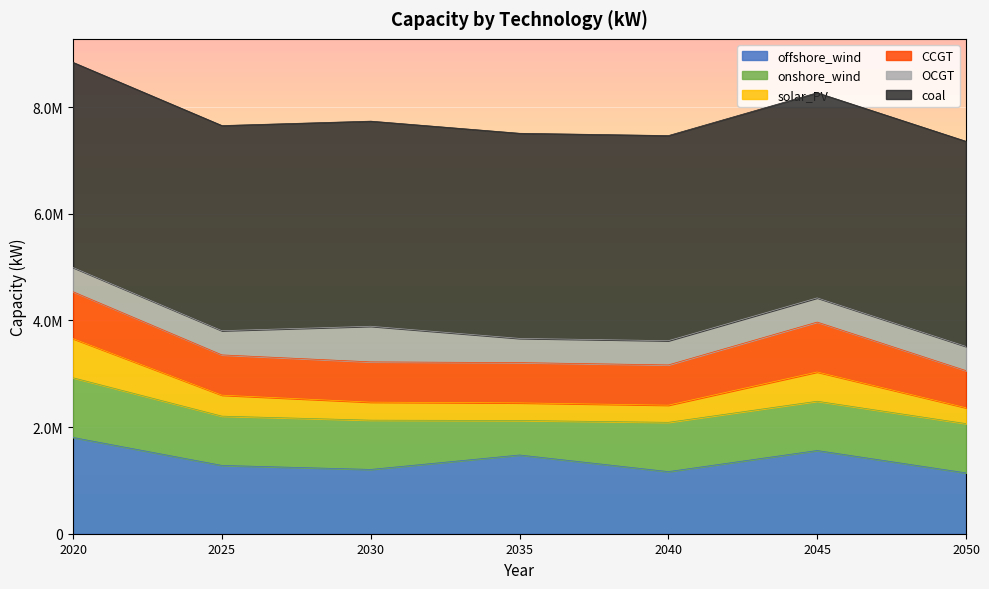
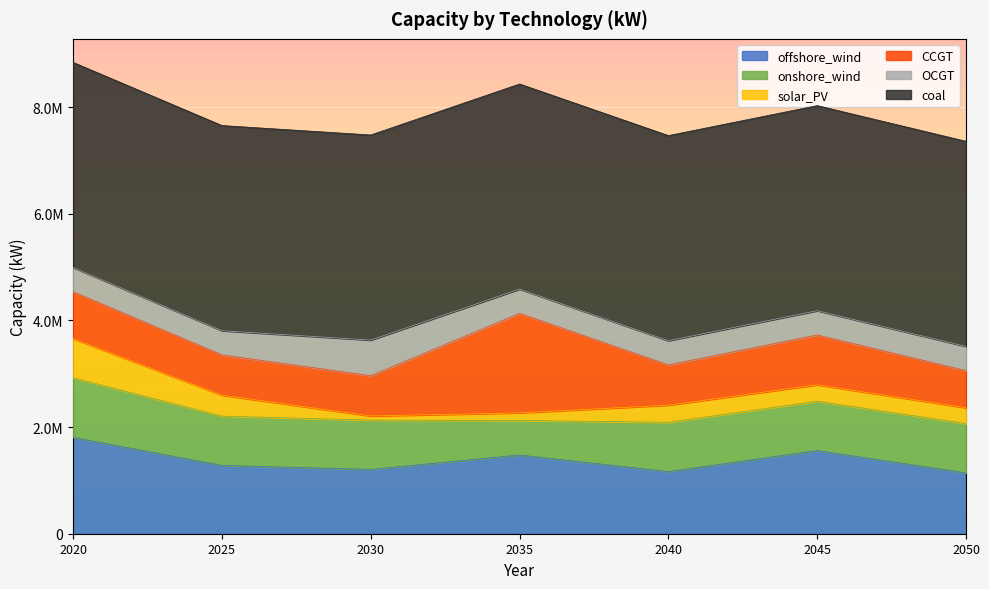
  {
    "offshore_wind": {
      "2020": 1800000,
      "2025": 1300000,
      "2030": 1200000,
      "2035": 1500000,
      "2040": 1200000,
      "2045": 1600000,
      "2050": 1100000
    },
    "onshore_wind": {
      "2020": 1100000,
      "2025": 900000,
      "2030": 900000,
      "2035": 600000,
      "2040": 900000,
      "2045": 900000,
      "2050": 900000
    },
    "solar_PV": {
      "2020": 700000,
      "2025": 400000,
-     "2030": 300000,
-     "2035": 300000,
+     "2030": 100000,
+     "2035": 100000,
      "2040": 300000,
-     "2045": 500000,
+     "2045": 300000,
      "2050": 300000
    },
    "CCGT": {
      "2020": 900000,
      "2025": 800000,
      "2030": 800000,
-     "2035": 800000,
+     "2035": 1900000,
      "2040": 800000,
      "2045": 900000,
      "2050": 700000
    },
    "OCGT": {
      "2020": 500000,
      "2025": 500000,
      "2030": 700000,
      "2035": 500000,
      "2040": 500000,
      "2045": 500000,
      "2050": 500000
    },
    "coal": {
      "2020": 3800000,
      "2025": 3800000,
      "2030": 3800000,
      "2035": 3800000,
      "2040": 3800000,
      "2050": 3800000
    }
  }
